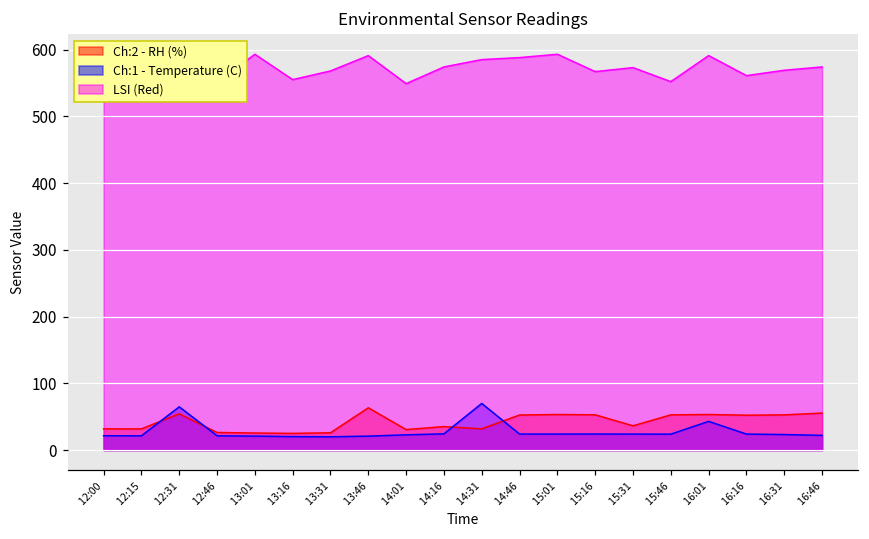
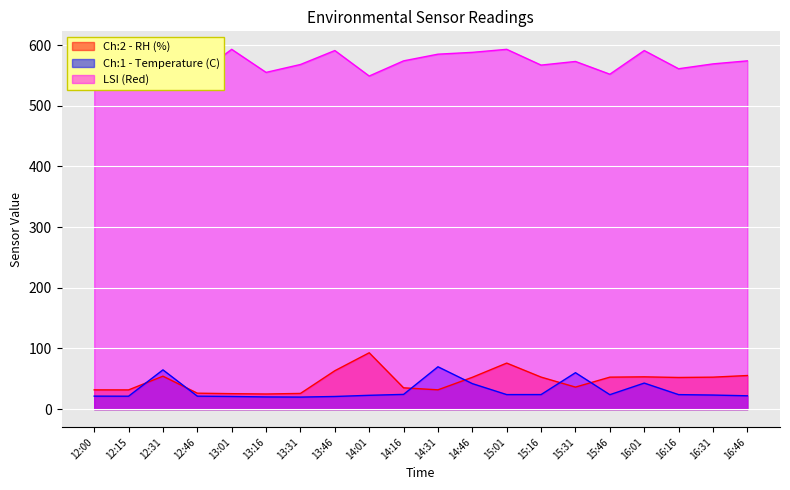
  {
    "Ch:2 - RH (%)": {
      "12:00": 30,
      "12:15": 30,
      "12:31": 50,
      "12:46": 30,
      "13:01": 30,
      "13:16": 30,
      "13:31": 30,
      "13:46": 60,
-     "14:01": 30,
+     "14:01": 90,
      "14:16": 40,
      "14:31": 30,
      "14:46": 50,
-     "15:01": 50,
+     "15:01": 80,
      "15:16": 50,
      "15:31": 40,
      "15:46": 50,
      "16:01": 50,
      "16:16": 50,
      "16:31": 50,
      "16:46": 60
    },
    "Ch:1 - Temperature (C)": {
      "12:00": 20,
      "12:15": 20,
      "12:31": 60,
      "12:46": 20,
      "13:01": 20,
      "13:16": 20,
      "13:31": 20,
      "13:46": 20,
      "14:01": 20,
      "14:16": 20,
      "14:31": 70,
-     "14:46": 20,
+     "14:46": 40,
      "15:01": 20,
      "15:16": 20,
-     "15:31": 20,
+     "15:31": 60,
      "15:46": 20,
      "16:01": 40,
      "16:16": 20,
      "16:31": 20,
      "16:46": 20
    },
    "LSI (Red)": {
      "13:01": 590,
      "13:16": 560,
      "13:31": 570,
      "13:46": 590,
      "14:01": 550,
      "14:16": 570,
      "14:31": 590,
      "14:46": 590,
      "15:01": 590,
      "15:16": 570,
      "15:31": 570,
      "15:46": 550,
      "16:01": 590,
      "16:16": 560,
      "16:31": 570,
      "16:46": 570
    }
  }
